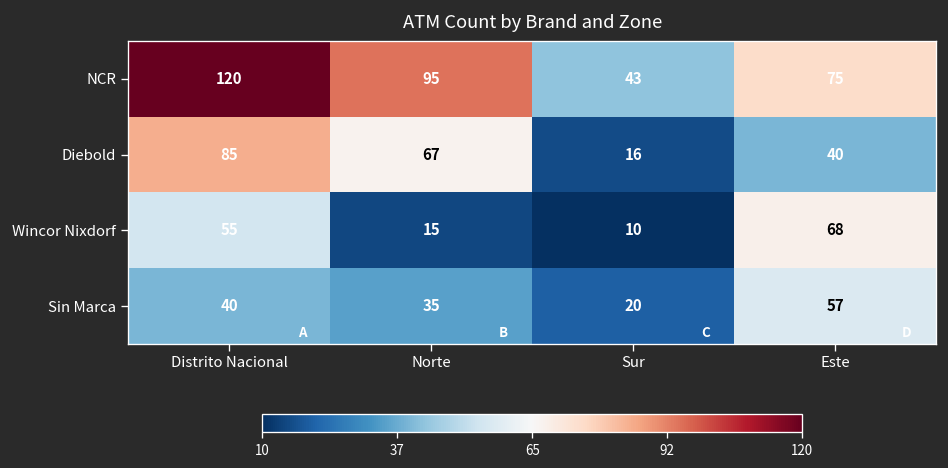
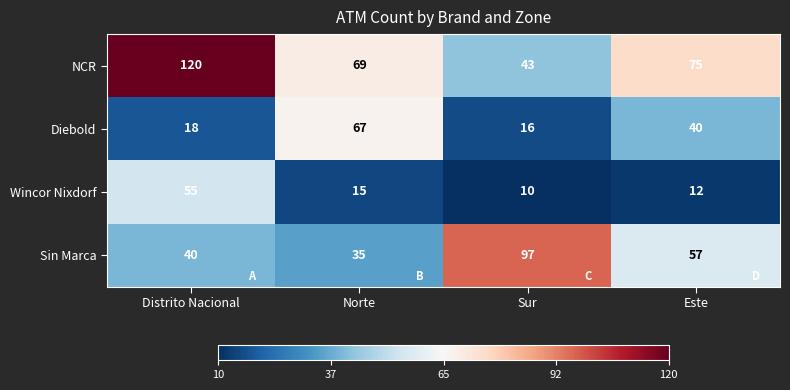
  {
    "NCR": {
      "Distrito Nacional": 120,
-     "Norte": 95,
+     "Norte": 69,
      "Sur": 43,
      "Este": 75
    },
    "Diebold": {
-     "Distrito Nacional": 85,
+     "Distrito Nacional": 18,
      "Norte": 67,
      "Sur": 16,
      "Este": 40
    },
    "Wincor Nixdorf": {
      "Norte": 15,
      "Sur": 10,
-     "Este": 68
+     "Este": 12
    },
    "Sin Marca": {
-     "Sur": 20,
+     "Sur": 97,
      "Este": 57
    }
  }
